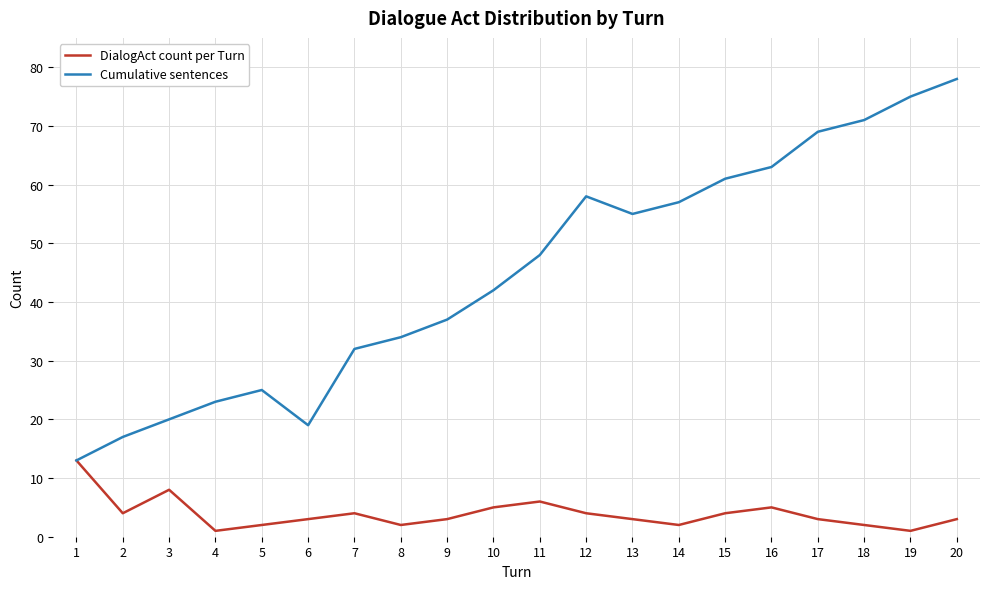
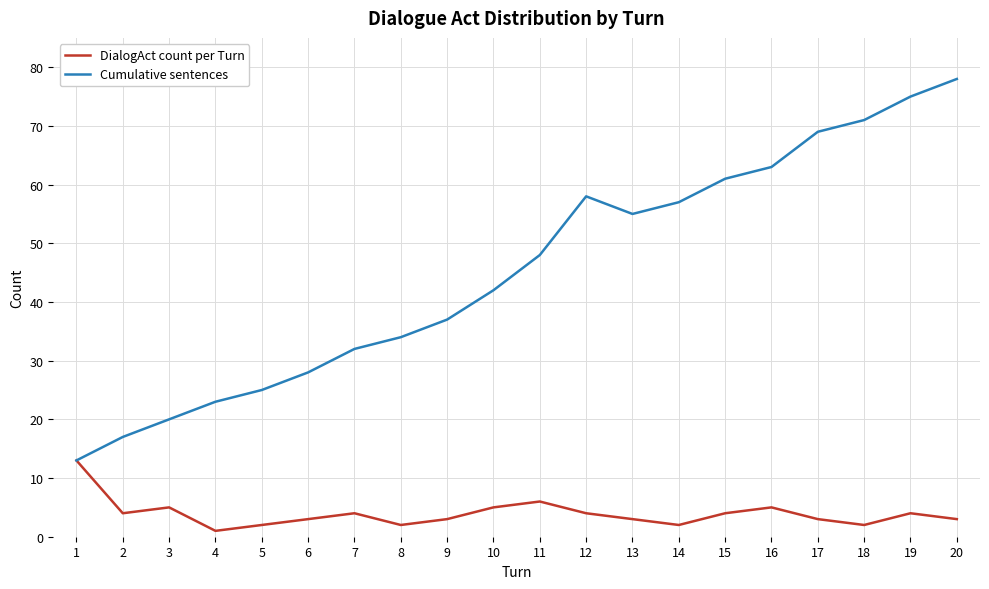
  {
    "DialogAct count per Turn": {
      "2": 4,
-     "3": 8,
+     "3": 5,
      "4": 1,
      "5": 2,
      "6": 3,
      "7": 4,
      "8": 2,
      "9": 3,
      "10": 5,
      "11": 6,
      "12": 4,
      "13": 3,
      "14": 2,
      "15": 4,
      "16": 5,
      "17": 3,
      "18": 2,
-     "19": 1,
+     "19": 4,
      "20": 3
    },
    "Cumulative sentences": {
      "2": 17,
      "3": 20,
      "4": 23,
      "5": 25,
-     "6": 19,
+     "6": 28,
      "7": 32,
      "8": 34,
      "9": 37,
      "10": 42,
      "11": 48,
      "12": 58,
      "13": 55,
      "14": 57,
      "15": 61,
      "16": 63,
      "17": 69,
      "18": 71,
      "19": 75,
      "20": 78
    }
  }
